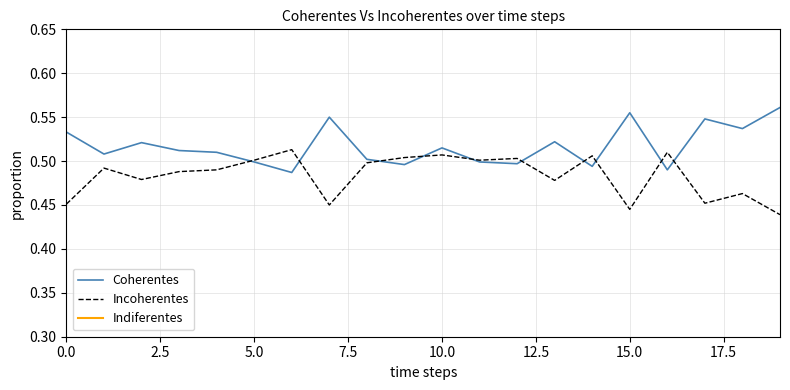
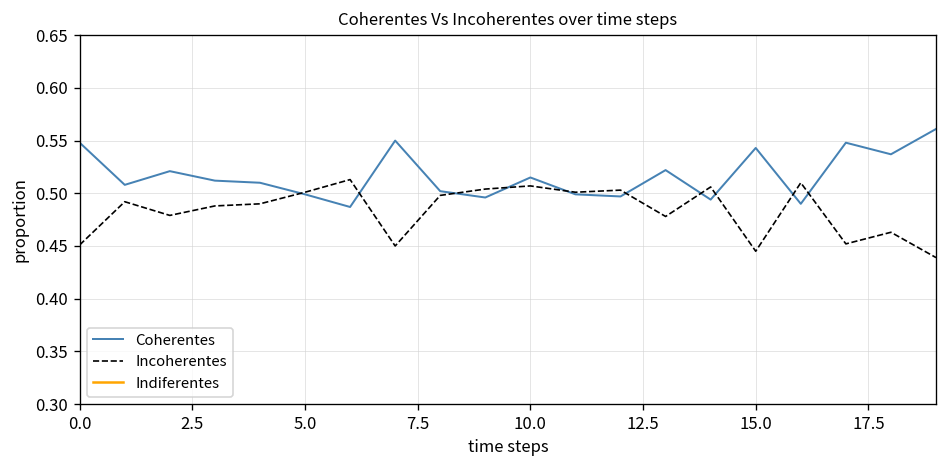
  {
    "Coherentes": {
-     "0.0": 0.53,
+     "0.0": 0.55,
      "10.0": 0.52,
-     "15.0": 0.56
+     "15.0": 0.54
    },
    "Incoherentes": {
      "0.0": 0.45,
      "10.0": 0.51,
      "15.0": 0.45
    }
  }
